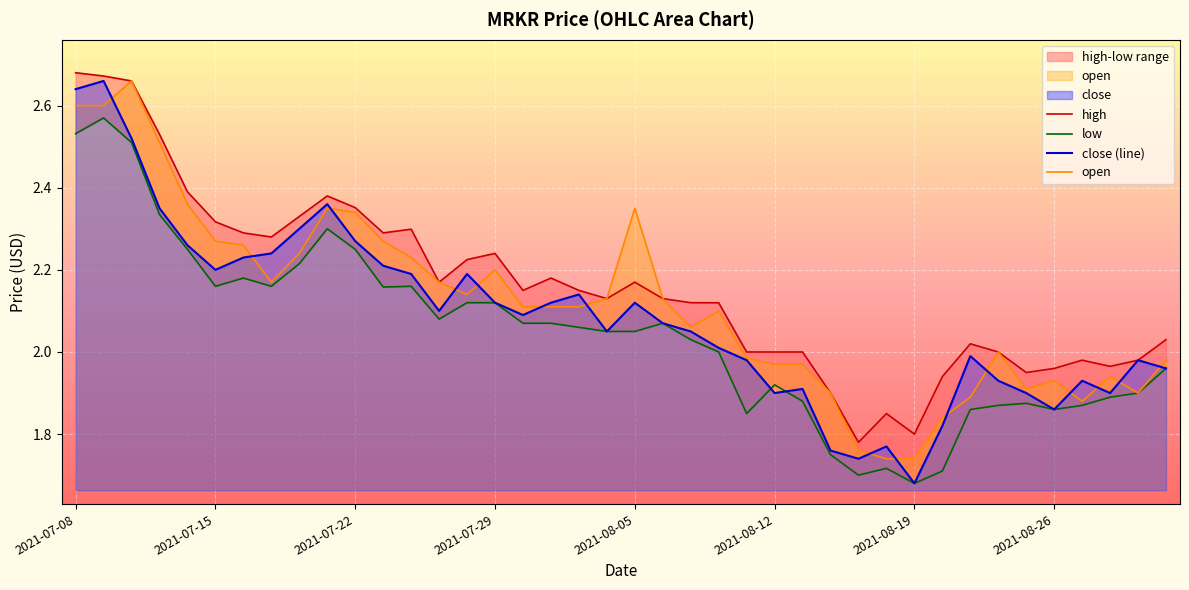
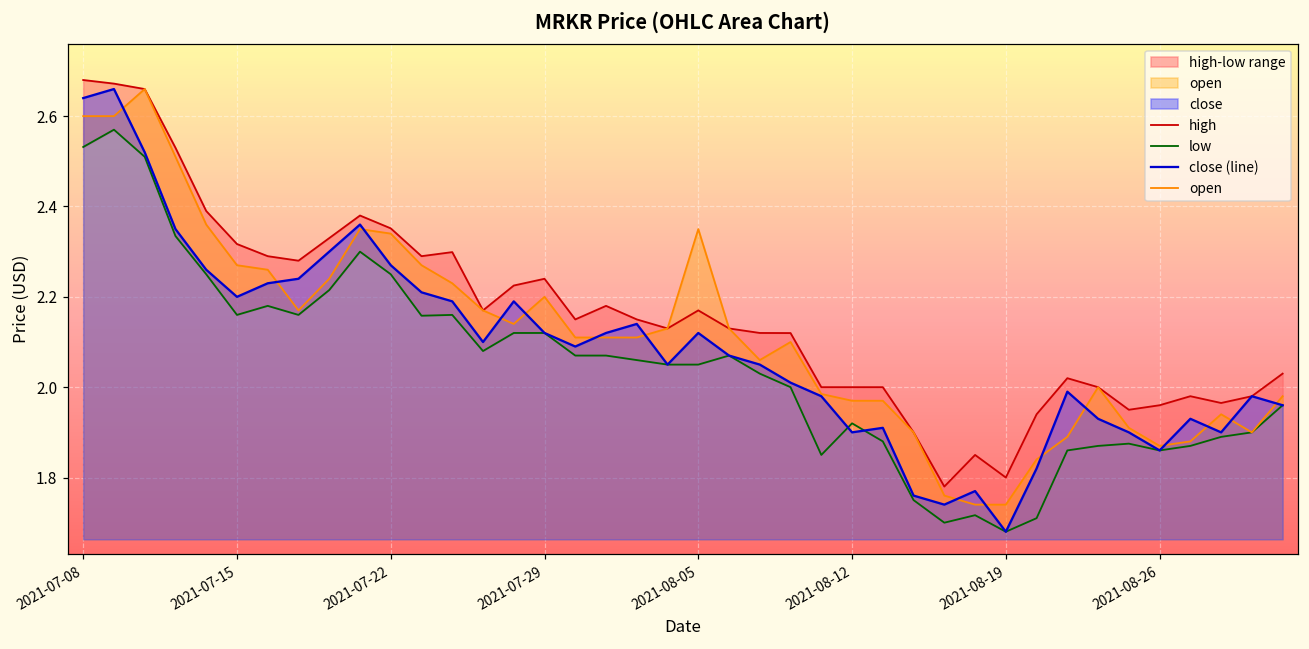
  {
    "high-low range": {
      "2021-07-08": 2.68,
      "2021-07-15": 2.32,
      "2021-07-22": 2.35,
      "2021-07-29": 2.24,
      "2021-08-05": 2.17,
      "2021-08-12": 2.00,
      "2021-08-19": 1.80,
      "2021-08-26": 1.96
    },
    "low": {
      "2021-07-08": 2.53,
      "2021-07-15": 2.16,
      "2021-07-22": 2.25,
      "2021-08-05": 2.05,
      "2021-08-12": 1.92
    },
    "close": {
      "2021-07-08": 2.64,
      "2021-07-15": 2.20,
      "2021-07-22": 2.27,
      "2021-08-05": 2.12,
      "2021-08-12": 1.90
    },
    "open": {
      "2021-07-08": 2.60,
      "2021-07-15": 2.27,
      "2021-07-22": 2.34,
      "2021-07-29": 2.20,
      "2021-08-05": 2.35,
      "2021-08-12": 1.97,
      "2021-08-19": 1.74,
-     "2021-08-26": 1.93
+     "2021-08-26": 1.87
    }
  }
